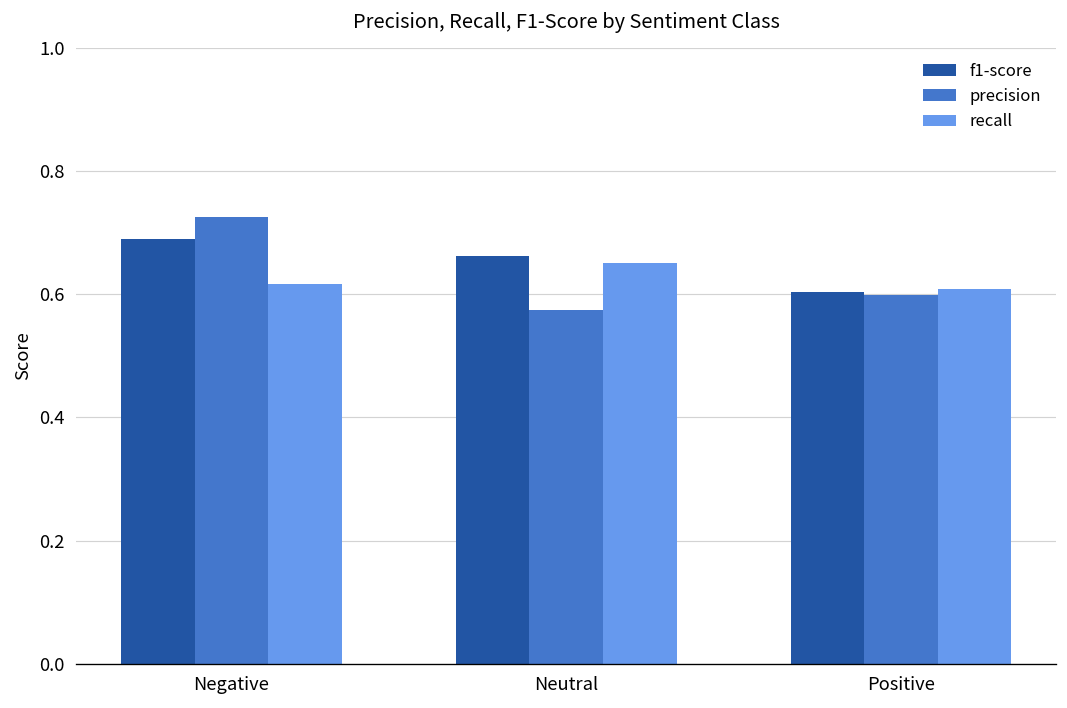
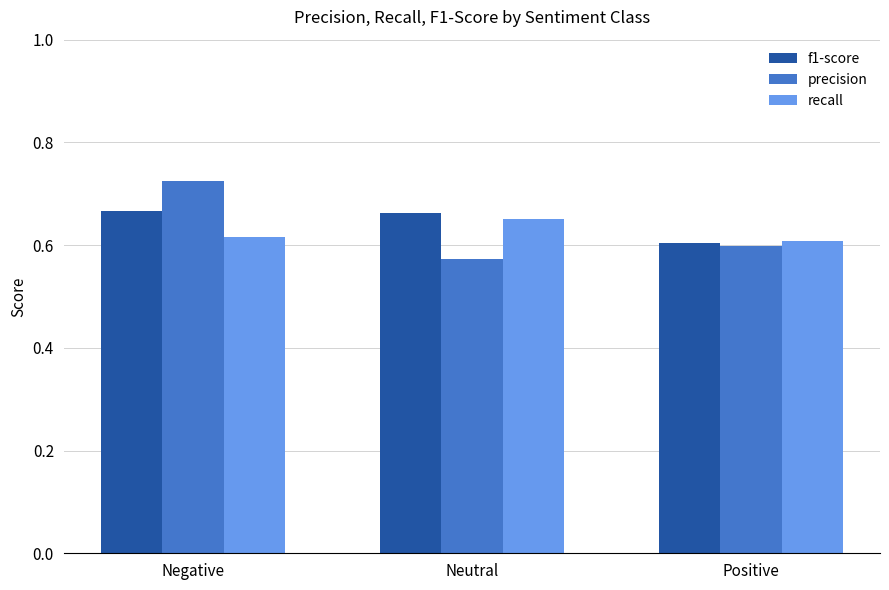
  {
    "f1-score": {
-     "Negative": 0.69,
+     "Negative": 0.67,
      "Neutral": 0.66,
      "Positive": 0.60
    }
  }
